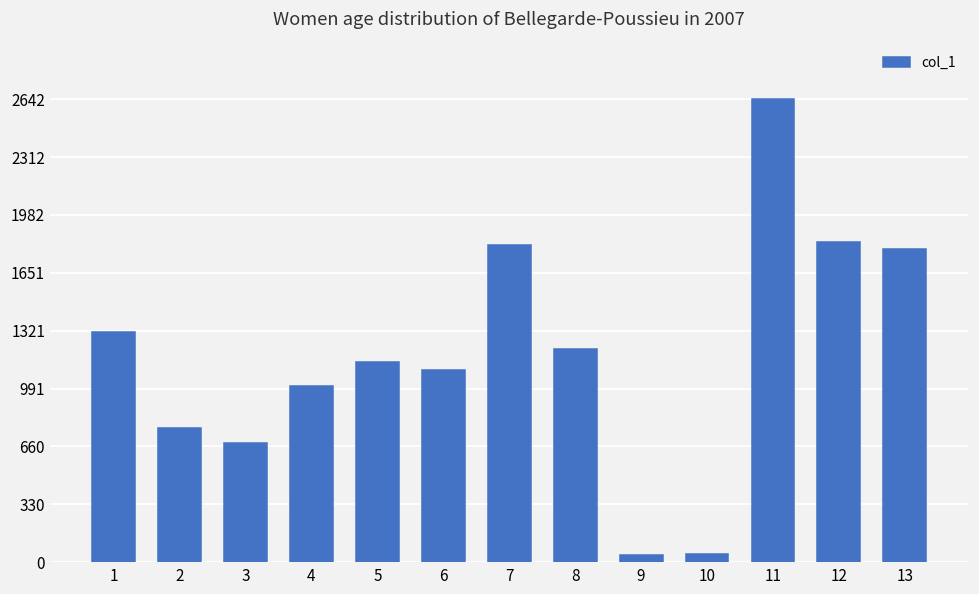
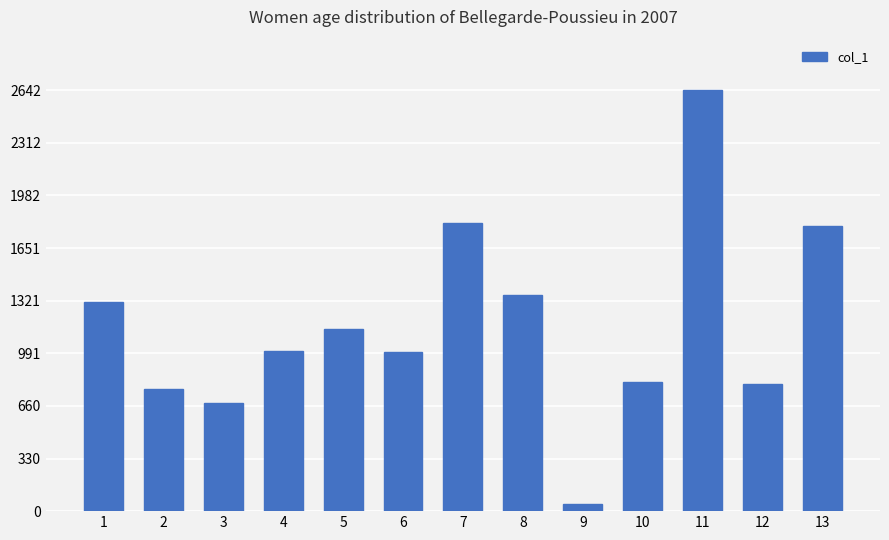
  {
    "1": 1310,
    "2": 770,
    "3": 680,
    "4": 1000,
    "5": 1140,
-   "6": 1100,
+   "6": 1000,
    "7": 1810,
-   "8": 1220,
+   "8": 1360,
    "9": 40,
-   "10": 40,
+   "10": 810,
    "11": 2640,
-   "12": 1830,
+   "12": 800,
    "13": 1790
  }
